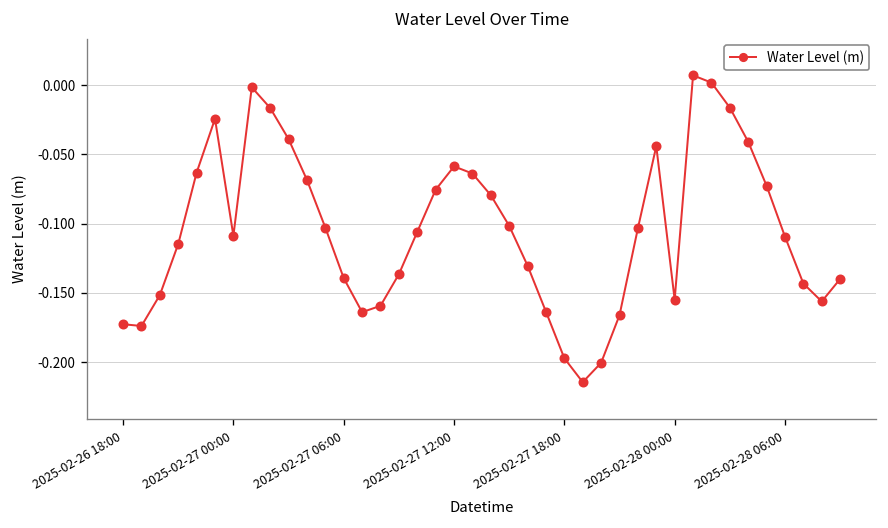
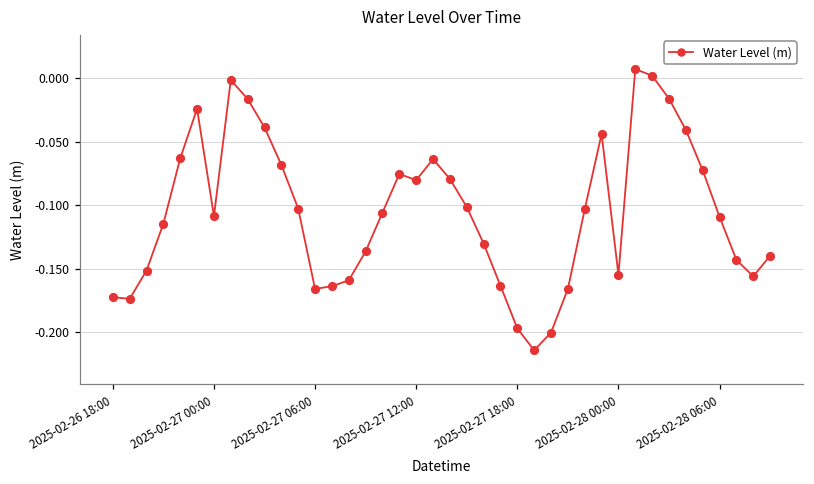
  {
    "2025-02-26 18:00": -0.173,
    "2025-02-27 00:00": -0.109,
-   "2025-02-27 06:00": -0.139,
-   "2025-02-27 12:00": -0.059,
+   "2025-02-27 06:00": -0.166,
+   "2025-02-27 12:00": -0.080,
    "2025-02-27 18:00": -0.197,
    "2025-02-28 00:00": -0.155,
    "2025-02-28 06:00": -0.109
  }
